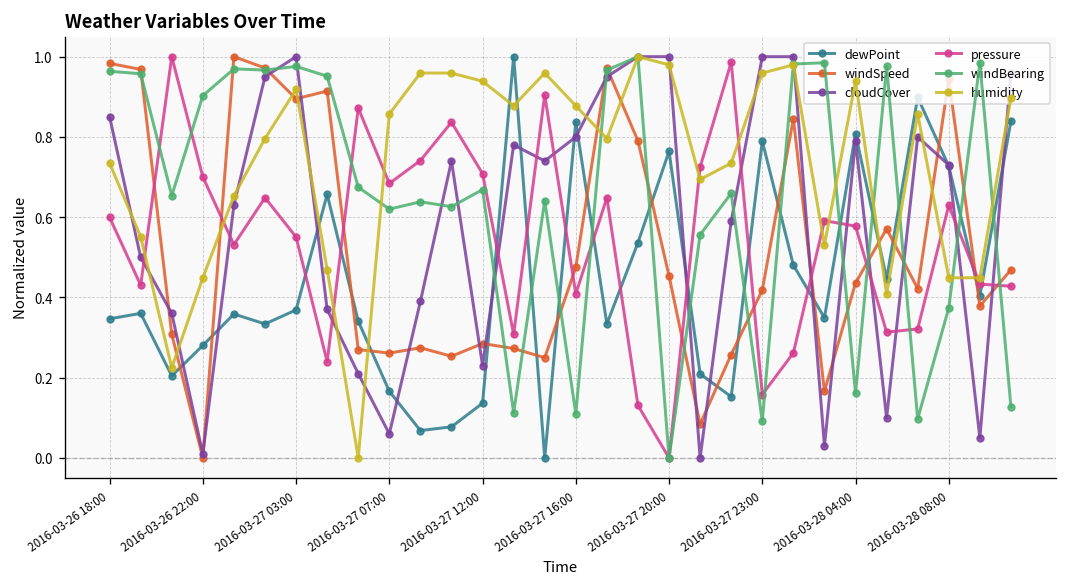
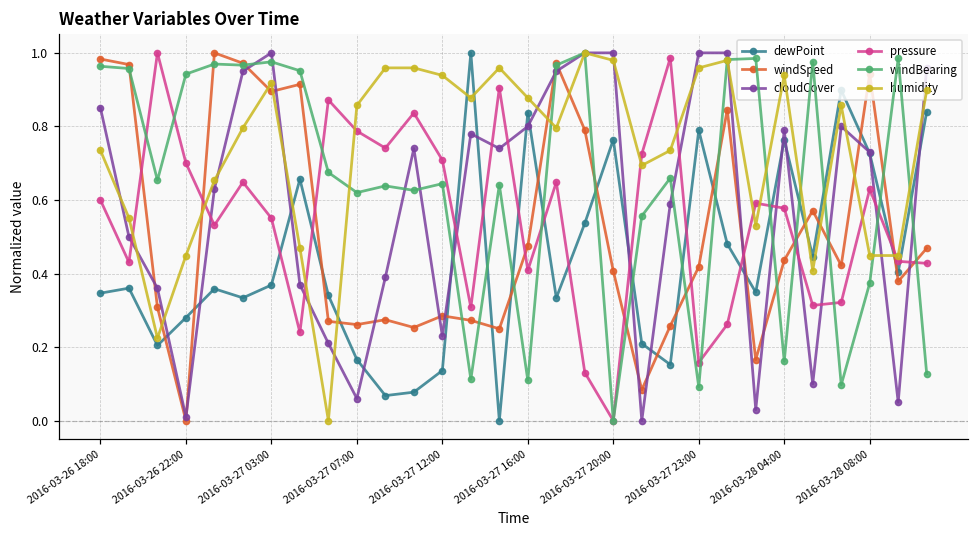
  {
    "dewPoint": {
      "2016-03-26 18:00": 0.35,
      "2016-03-26 22:00": 0.28,
      "2016-03-27 03:00": 0.37,
      "2016-03-27 07:00": 0.17,
      "2016-03-27 12:00": 0.14,
      "2016-03-27 16:00": 0.84,
      "2016-03-27 20:00": 0.76,
      "2016-03-27 23:00": 0.79,
-     "2016-03-28 04:00": 0.81
+     "2016-03-28 04:00": 0.76
    },
    "windSpeed": {
      "2016-03-26 18:00": 0.98,
      "2016-03-26 22:00": 0.00,
      "2016-03-27 03:00": 0.89,
      "2016-03-27 07:00": 0.26,
      "2016-03-27 12:00": 0.29,
      "2016-03-27 16:00": 0.47,
-     "2016-03-27 20:00": 0.45,
+     "2016-03-27 20:00": 0.41,
      "2016-03-27 23:00": 0.42,
      "2016-03-28 04:00": 0.44
    },
    "cloudCover": {
      "2016-03-26 18:00": 0.85,
      "2016-03-26 22:00": 0.01,
      "2016-03-27 03:00": 1.00,
      "2016-03-27 07:00": 0.06,
      "2016-03-27 12:00": 0.23,
      "2016-03-27 16:00": 0.80,
      "2016-03-27 20:00": 1.00,
      "2016-03-27 23:00": 1.00,
      "2016-03-28 04:00": 0.79
    },
    "pressure": {
      "2016-03-26 18:00": 0.60,
      "2016-03-26 22:00": 0.70,
      "2016-03-27 03:00": 0.55,
-     "2016-03-27 07:00": 0.68,
+     "2016-03-27 07:00": 0.79,
      "2016-03-27 12:00": 0.71,
      "2016-03-27 16:00": 0.41,
      "2016-03-27 23:00": 0.16,
      "2016-03-28 04:00": 0.58,
      "2016-03-28 08:00": 0.63
    },
    "windBearing": {
      "2016-03-26 18:00": 0.96,
-     "2016-03-26 22:00": 0.90,
+     "2016-03-26 22:00": 0.94,
      "2016-03-27 03:00": 0.98,
      "2016-03-27 07:00": 0.62,
-     "2016-03-27 12:00": 0.67,
+     "2016-03-27 12:00": 0.64,
      "2016-03-27 16:00": 0.11,
      "2016-03-27 23:00": 0.09,
      "2016-03-28 04:00": 0.16,
      "2016-03-28 08:00": 0.37
    },
    "humidity": {
      "2016-03-26 18:00": 0.73,
      "2016-03-26 22:00": 0.45,
      "2016-03-27 03:00": 0.92,
      "2016-03-27 07:00": 0.86,
      "2016-03-27 12:00": 0.94,
      "2016-03-27 16:00": 0.88,
      "2016-03-27 20:00": 0.98,
      "2016-03-27 23:00": 0.96,
      "2016-03-28 08:00": 0.45
    }
  }
